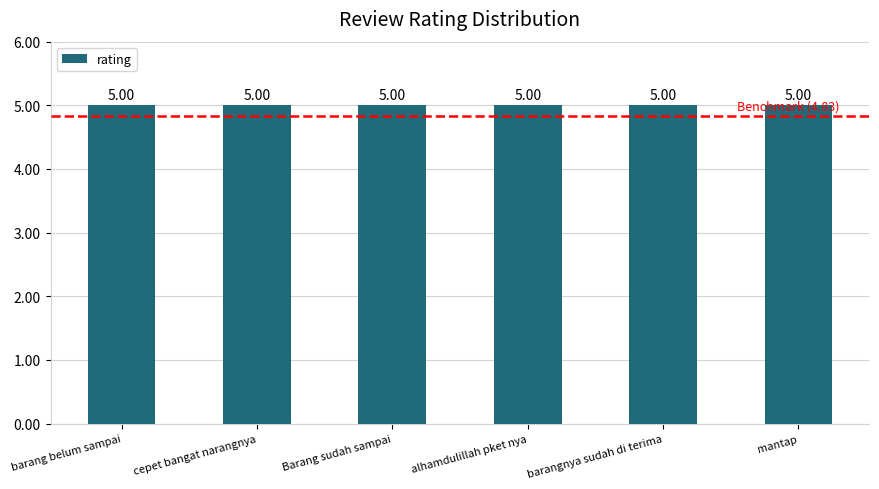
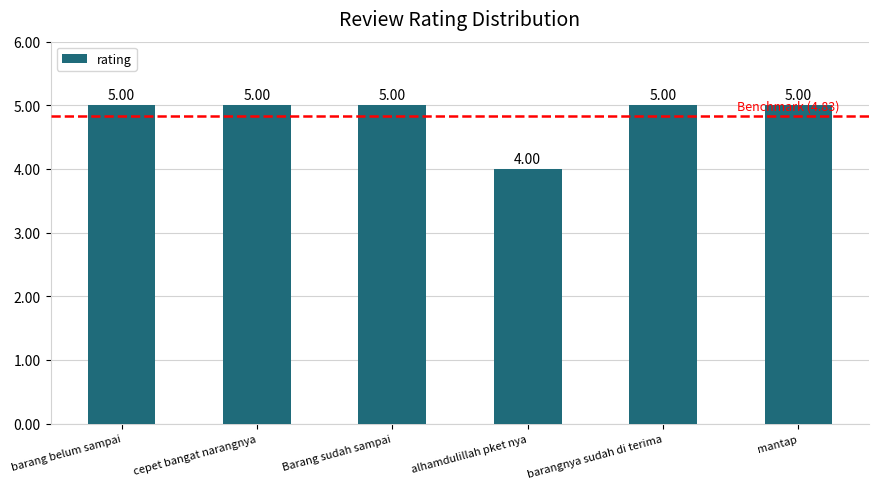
  {
    "barang belum sampai": 5.00,
    "cepet bangat narangnya": 5.00,
    "Barang sudah sampai": 5.00,
-   "alhamdulillah pket nya": 5.00,
+   "alhamdulillah pket nya": 4.00,
    "barangnya sudah di terima": 5.00,
    "mantap": 5.00
  }
